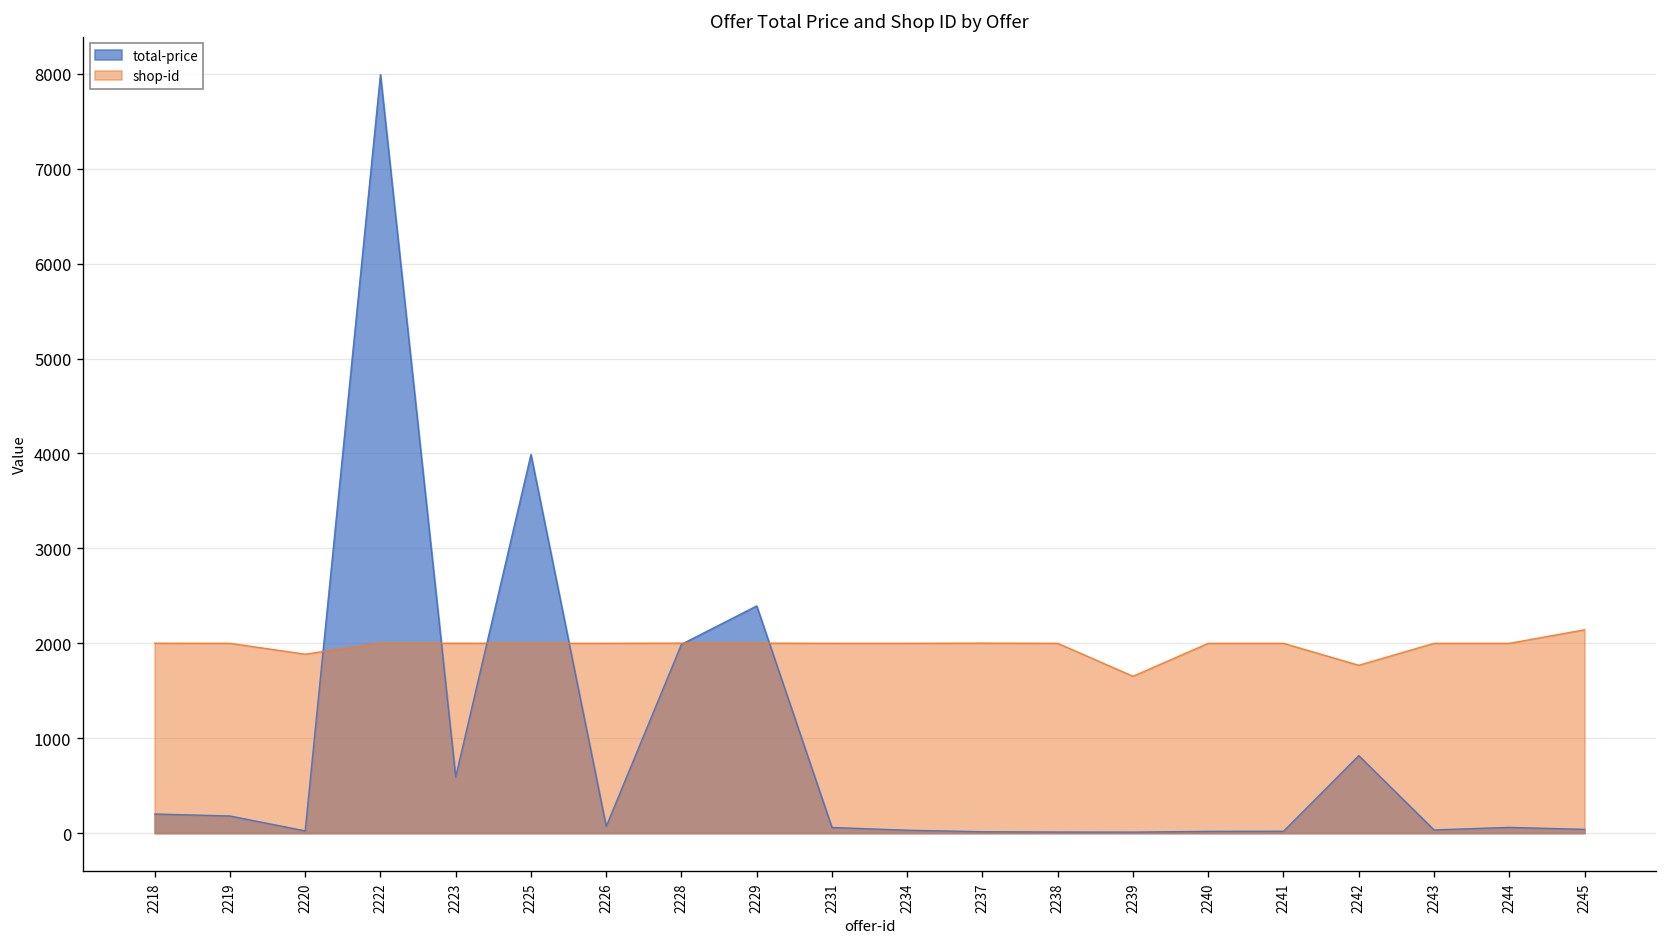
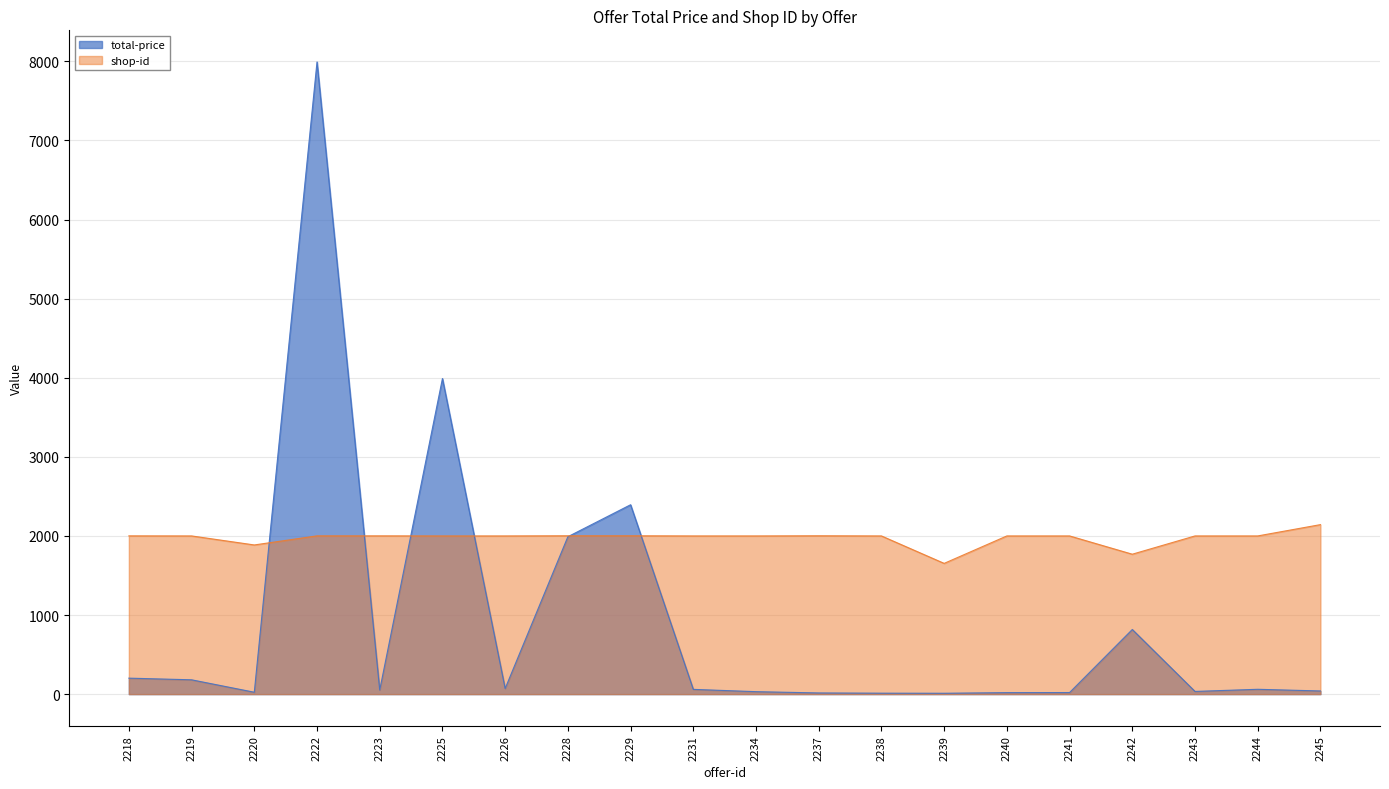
  {
    "total-price": {
      "2218": 200,
      "2219": 200,
      "2220": 0,
      "2222": 8000,
-     "2223": 600,
+     "2223": 100,
      "2225": 4000,
      "2226": 100,
      "2229": 2400,
      "2231": 100,
      "2234": 0,
      "2237": 0,
      "2238": 0,
      "2239": 0,
      "2240": 0,
      "2241": 0,
      "2242": 800,
      "2243": 0,
      "2244": 100,
      "2245": 0
    },
    "shop-id": {
      "2218": 2000,
      "2219": 2000,
      "2220": 1900,
      "2222": 2000,
      "2223": 2000,
      "2225": 2000,
      "2226": 2000,
      "2229": 2000,
      "2231": 2000,
      "2234": 2000,
      "2237": 2000,
      "2238": 2000,
      "2239": 1700,
      "2240": 2000,
      "2241": 2000,
      "2242": 1800,
      "2243": 2000,
      "2244": 2000,
      "2245": 2100
    }
  }
